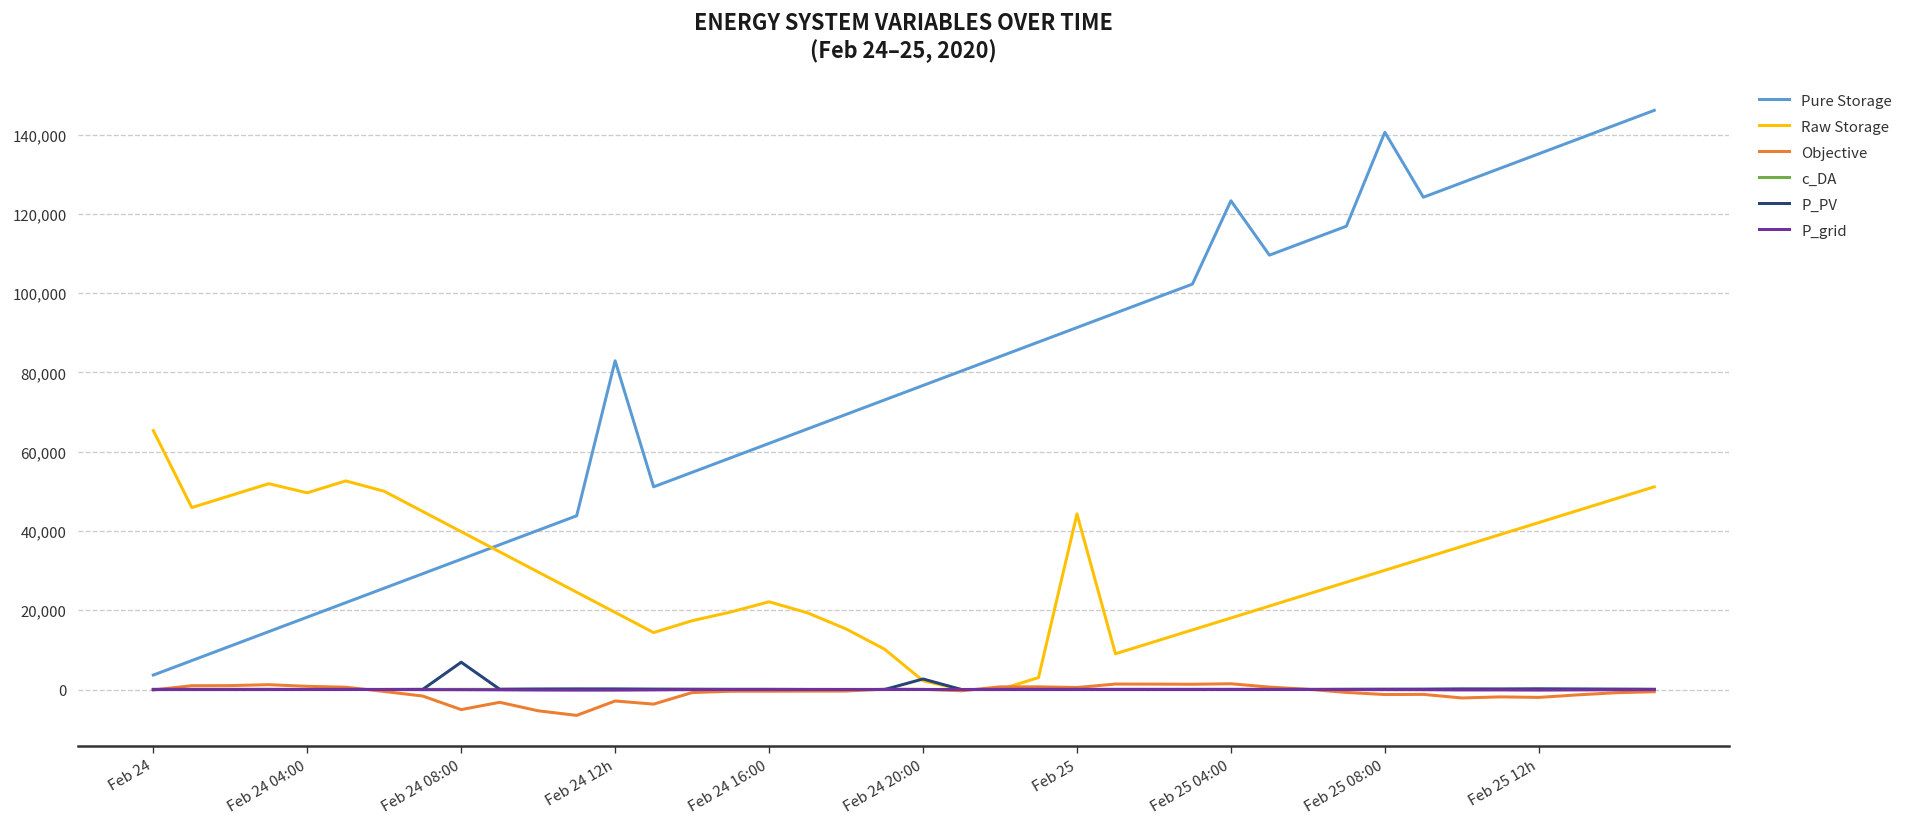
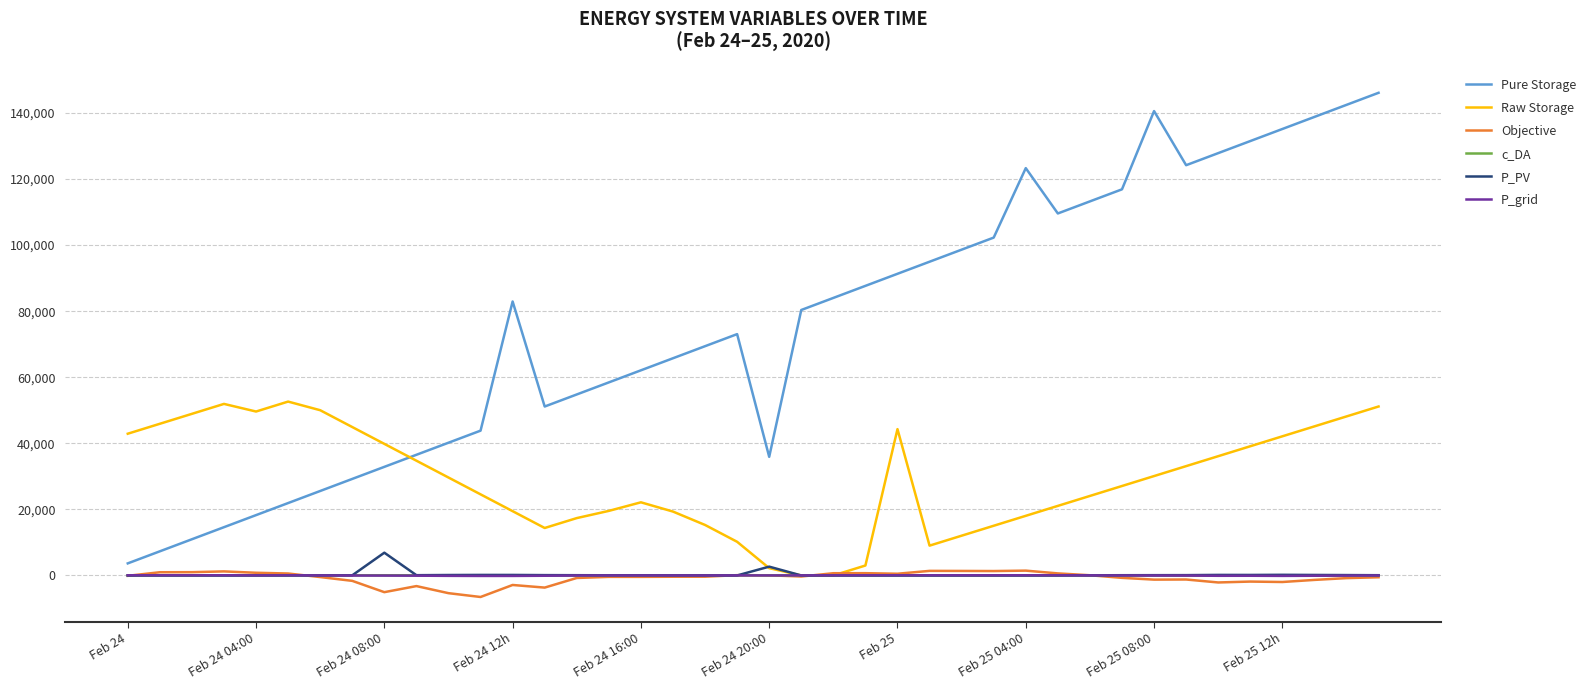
  {
    "Pure Storage": {
      "Feb 24": "4,000",
      "Feb 24 04:00": "18,000",
      "Feb 24 08:00": "33,000",
      "Feb 24 12h": "83,000",
      "Feb 24 16:00": "62,000",
-     "Feb 24 20:00": "77,000",
+     "Feb 24 20:00": "36,000",
      "Feb 25": "91,000",
      "Feb 25 04:00": "123,000",
      "Feb 25 08:00": "141,000",
      "Feb 25 12h": "135,000"
    },
    "Raw Storage": {
-     "Feb 24": "65,000",
+     "Feb 24": "43,000",
      "Feb 24 04:00": "50,000",
      "Feb 24 08:00": "40,000",
      "Feb 24 12h": "19,000",
      "Feb 24 16:00": "22,000",
      "Feb 25": "44,000",
      "Feb 25 04:00": "18,000",
      "Feb 25 08:00": "30,000",
      "Feb 25 12h": "42,000"
    },
    "Objective": {
      "Feb 24 04:00": "1,000",
      "Feb 24 08:00": "-5,000",
      "Feb 24 12h": "-3,000",
      "Feb 25 04:00": "1,000",
      "Feb 25 08:00": "-1,000",
      "Feb 25 12h": "-2,000"
    },
    "P_PV": {
      "Feb 24 08:00": "7,000"
    }
  }
